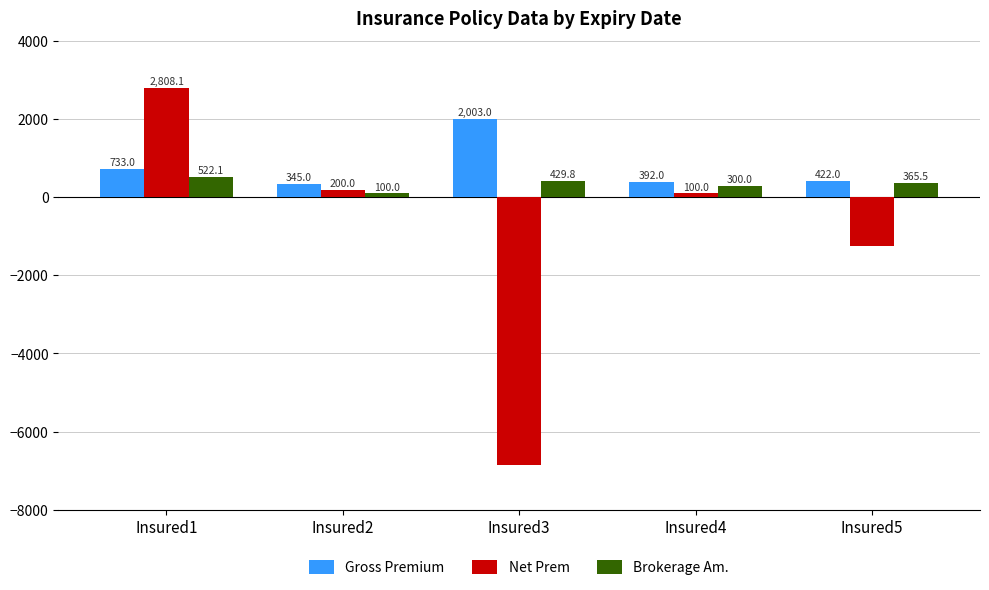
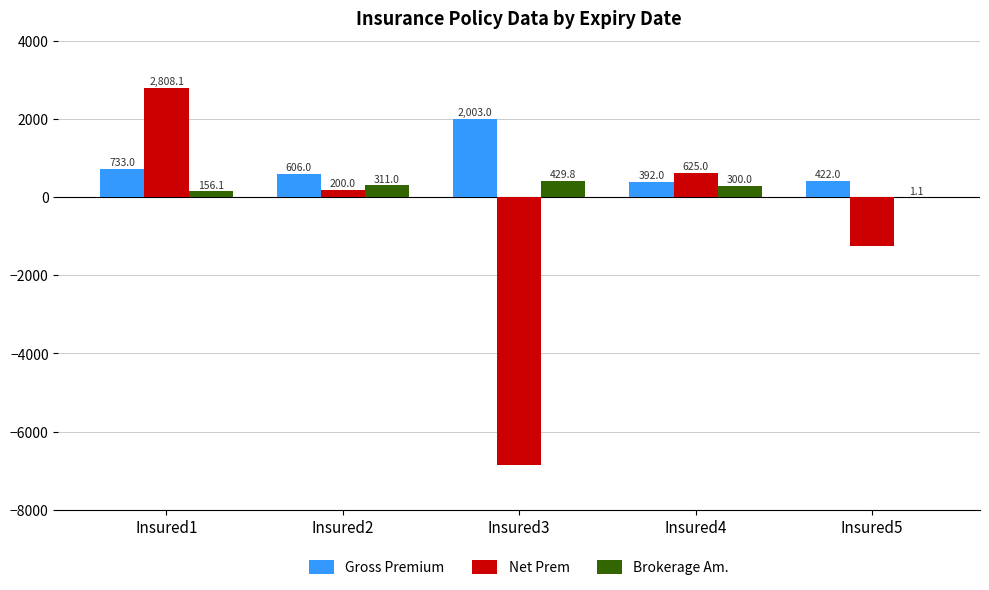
  {
    "Gross Premium": {
      "Insured1": "733.0",
-     "Insured2": "345.0",
+     "Insured2": "606.0",
      "Insured3": "2,003.0",
      "Insured4": "392.0",
      "Insured5": "422.0"
    },
    "Net Prem": {
      "Insured1": "2,808.1",
      "Insured2": "200.0",
-     "Insured4": "100.0"
+     "Insured4": "625.0"
    },
    "Brokerage Am.": {
-     "Insured1": "522.1",
-     "Insured2": "100.0",
+     "Insured1": "156.1",
+     "Insured2": "311.0",
      "Insured3": "429.8",
      "Insured4": "300.0",
-     "Insured5": "365.5"
+     "Insured5": "1.1"
    }
  }
